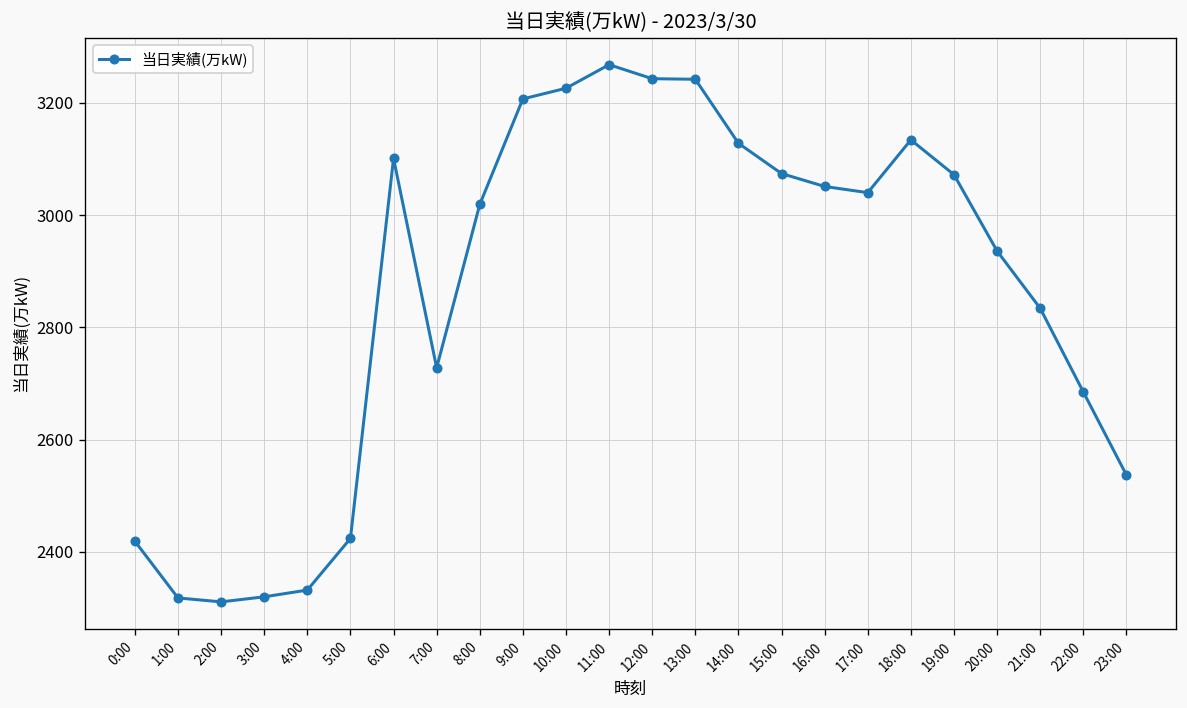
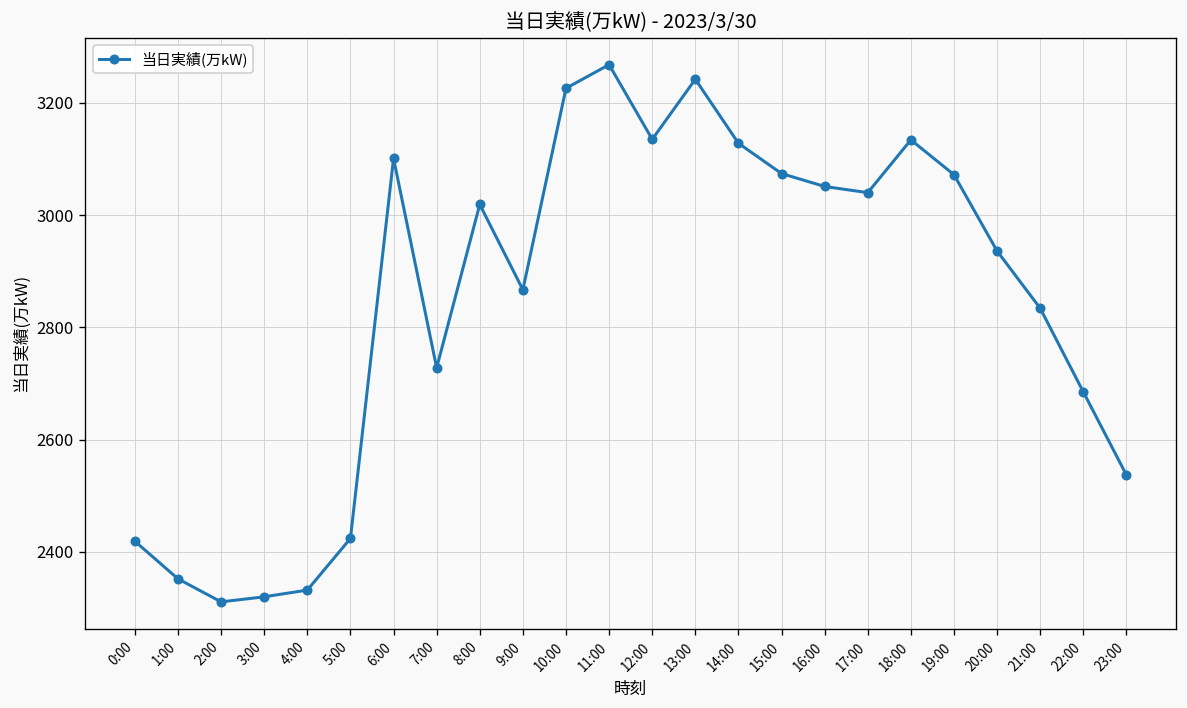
  {
    "0:00": 2420,
-   "1:00": 2320,
+   "1:00": 2350,
    "2:00": 2310,
    "3:00": 2320,
    "4:00": 2330,
    "5:00": 2420,
    "6:00": 3100,
    "7:00": 2730,
    "8:00": 3020,
-   "9:00": 3210,
+   "9:00": 2870,
    "10:00": 3230,
    "11:00": 3270,
-   "12:00": 3240,
+   "12:00": 3140,
    "13:00": 3240,
    "14:00": 3130,
    "15:00": 3070,
    "16:00": 3050,
    "17:00": 3040,
    "18:00": 3130,
    "19:00": 3070,
    "20:00": 2940,
    "21:00": 2830,
    "22:00": 2690,
    "23:00": 2540
  }
